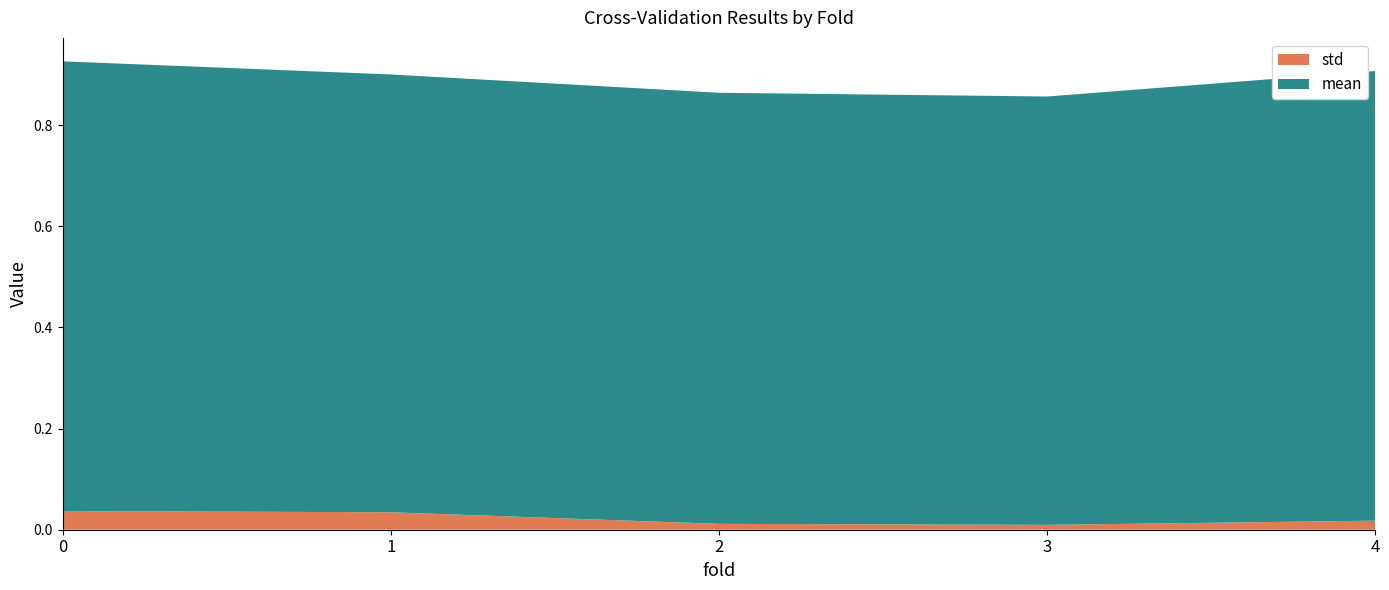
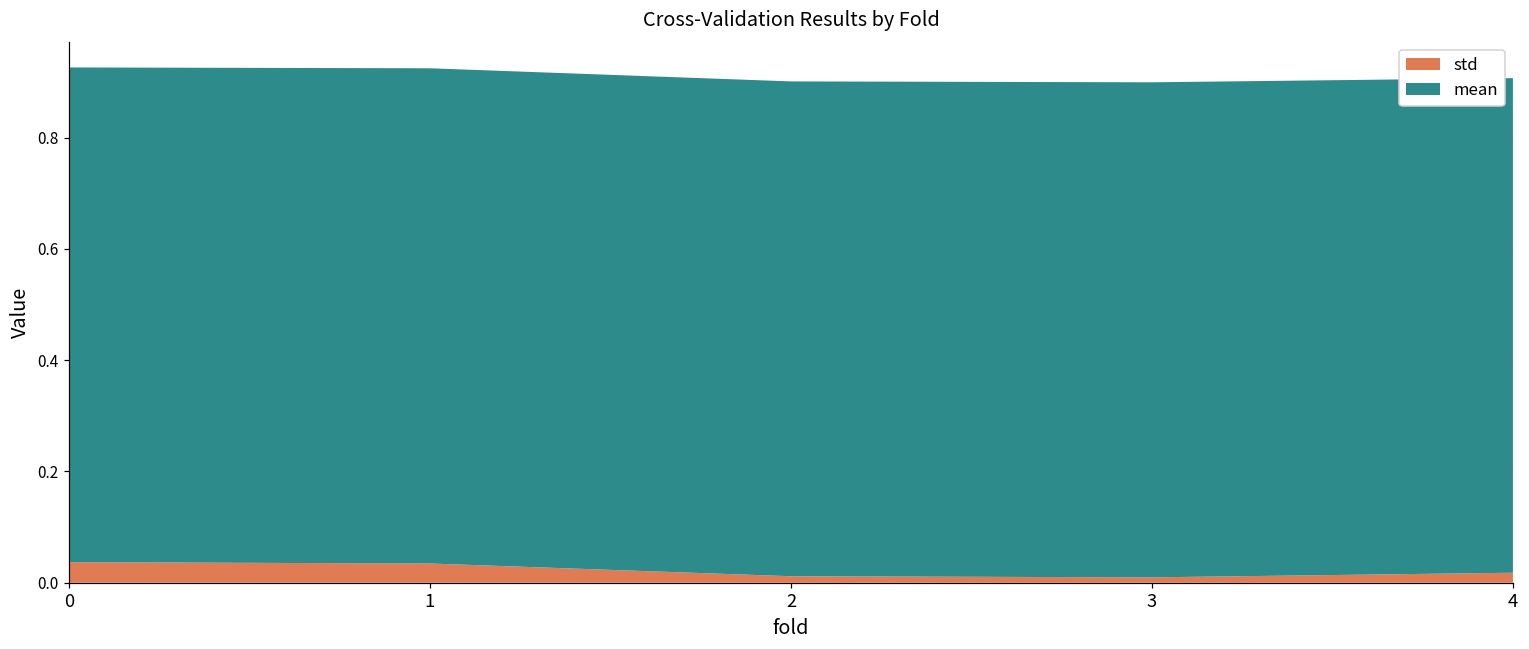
  {
    "mean": {
      "0": 0.89,
-     "1": 0.87,
-     "2": 0.85,
-     "3": 0.85,
+     "1": 0.89,
+     "2": 0.89,
+     "3": 0.89,
      "4": 0.89
    }
  }
